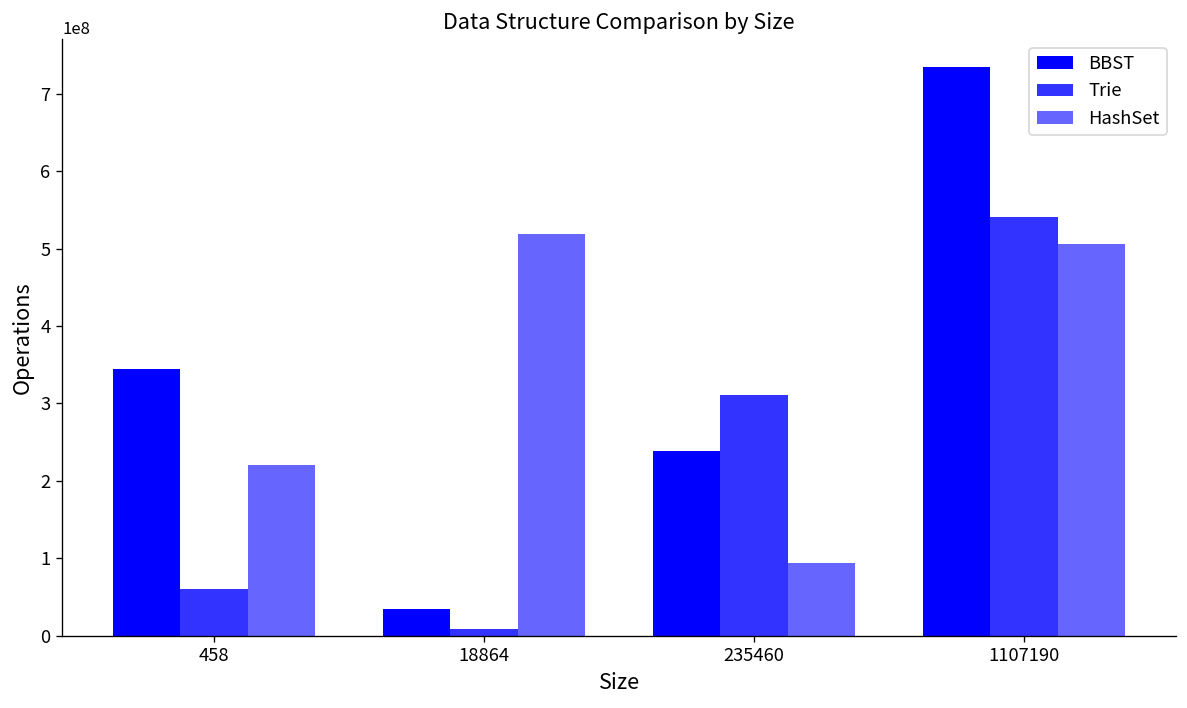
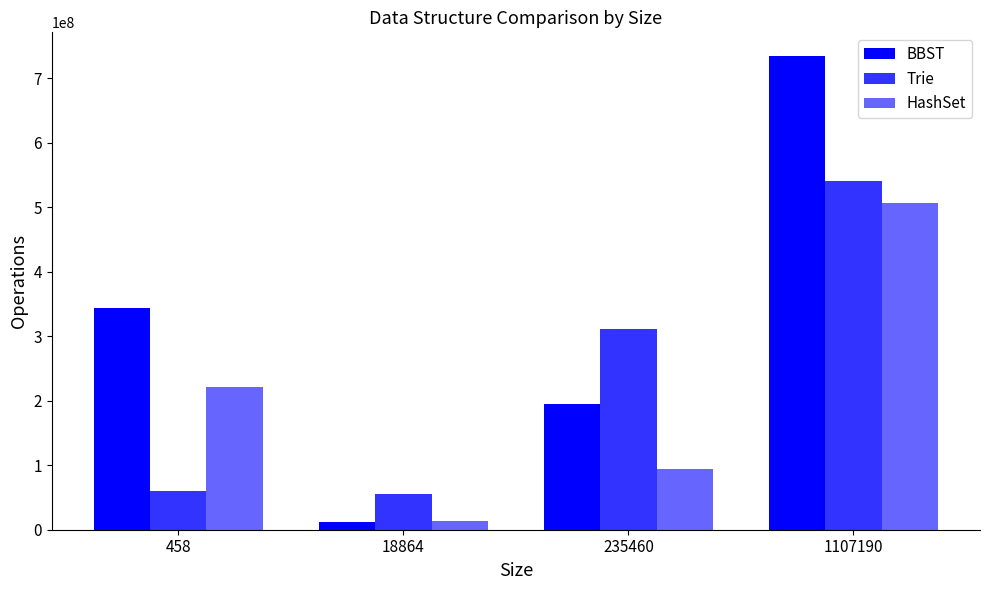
  {
    "BBST": {
      "458": 340000000,
-     "18864": 30000000,
-     "235460": 240000000,
+     "18864": 10000000,
+     "235460": 200000000,
      "1107190": 730000000
    },
    "Trie": {
      "458": 60000000,
-     "18864": 10000000,
+     "18864": 50000000,
      "235460": 310000000,
      "1107190": 540000000
    },
    "HashSet": {
      "458": 220000000,
-     "18864": 520000000,
+     "18864": 10000000,
      "235460": 90000000,
      "1107190": 510000000
    }
  }
